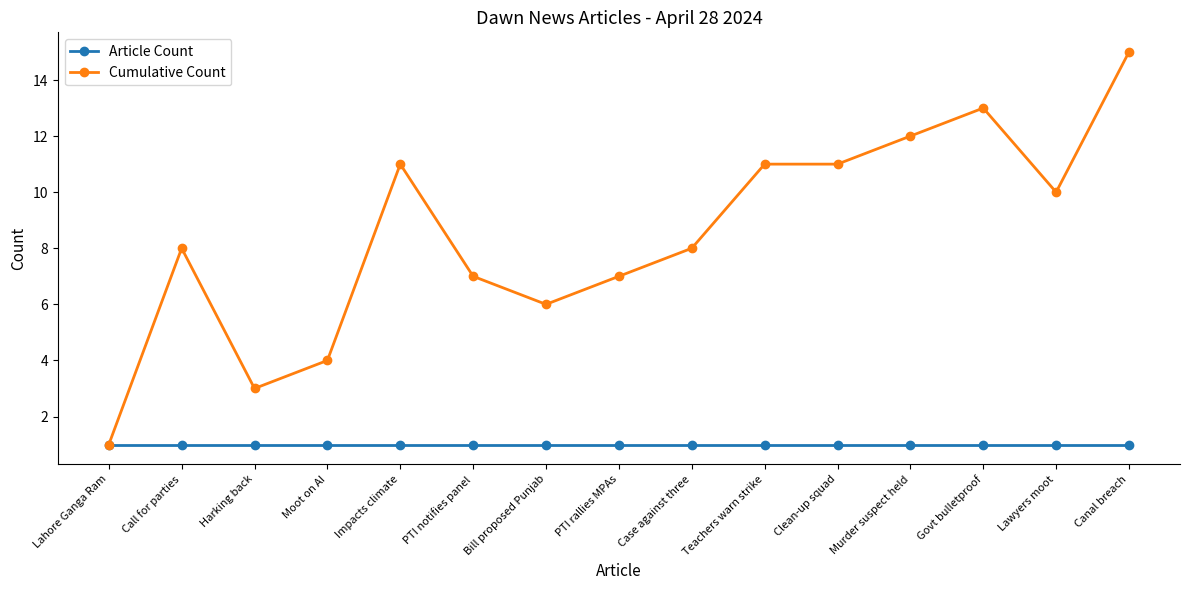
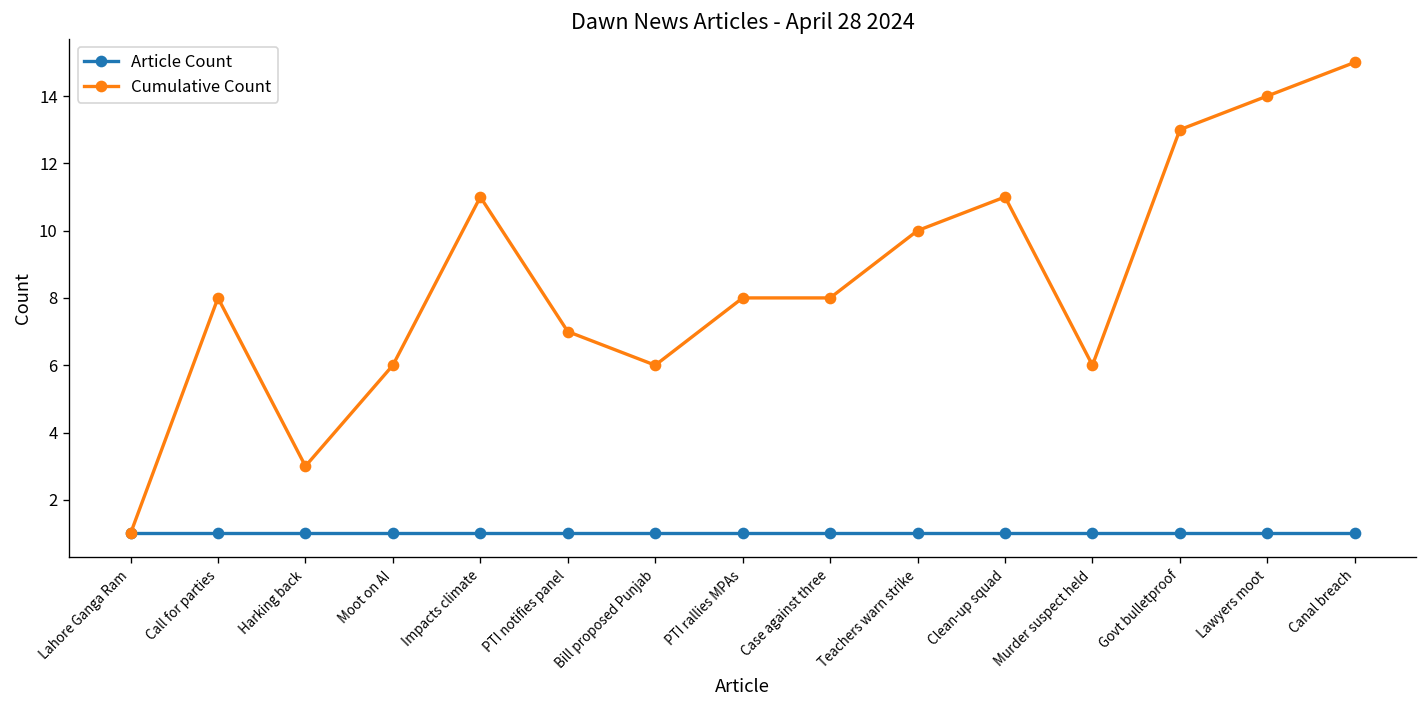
  {
    "Article Count": {
      "Call for parties": 1,
      "Harking back": 1,
      "Moot on AI": 1,
      "Impacts climate": 1,
      "PTI notifies panel": 1,
      "Bill proposed Punjab": 1,
      "PTI rallies MPAs": 1,
      "Case against three": 1,
      "Teachers warn strike": 1,
      "Clean-up squad": 1,
      "Murder suspect held": 1,
      "Govt bulletproof": 1,
      "Lawyers moot": 1,
      "Canal breach": 1
    },
    "Cumulative Count": {
      "Call for parties": 8,
      "Harking back": 3,
-     "Moot on AI": 4,
+     "Moot on AI": 6,
      "Impacts climate": 11,
      "PTI notifies panel": 7,
      "Bill proposed Punjab": 6,
-     "PTI rallies MPAs": 7,
+     "PTI rallies MPAs": 8,
      "Case against three": 8,
-     "Teachers warn strike": 11,
+     "Teachers warn strike": 10,
      "Clean-up squad": 11,
-     "Murder suspect held": 12,
+     "Murder suspect held": 6,
      "Govt bulletproof": 13,
-     "Lawyers moot": 10,
+     "Lawyers moot": 14,
      "Canal breach": 15
    }
  }
